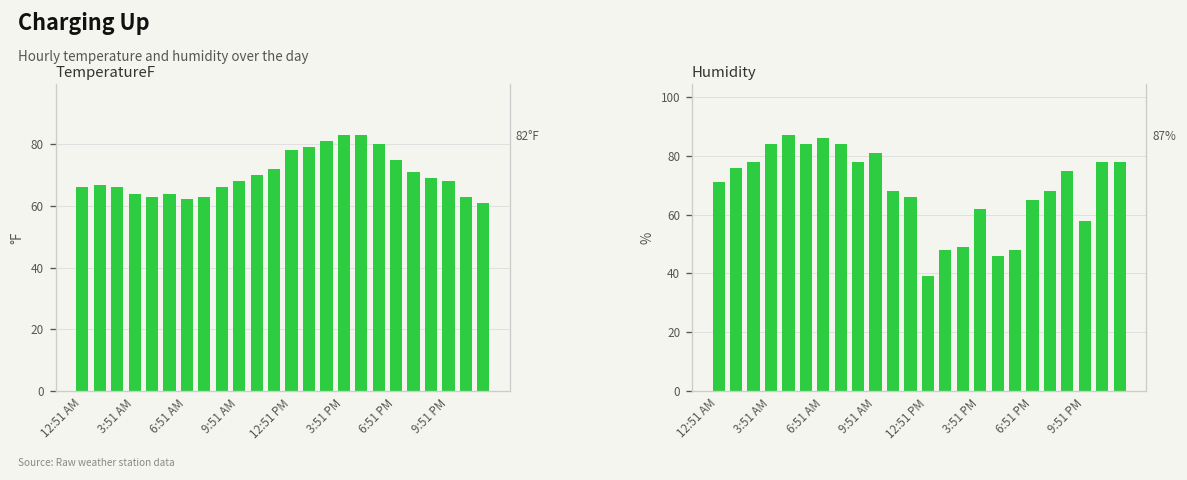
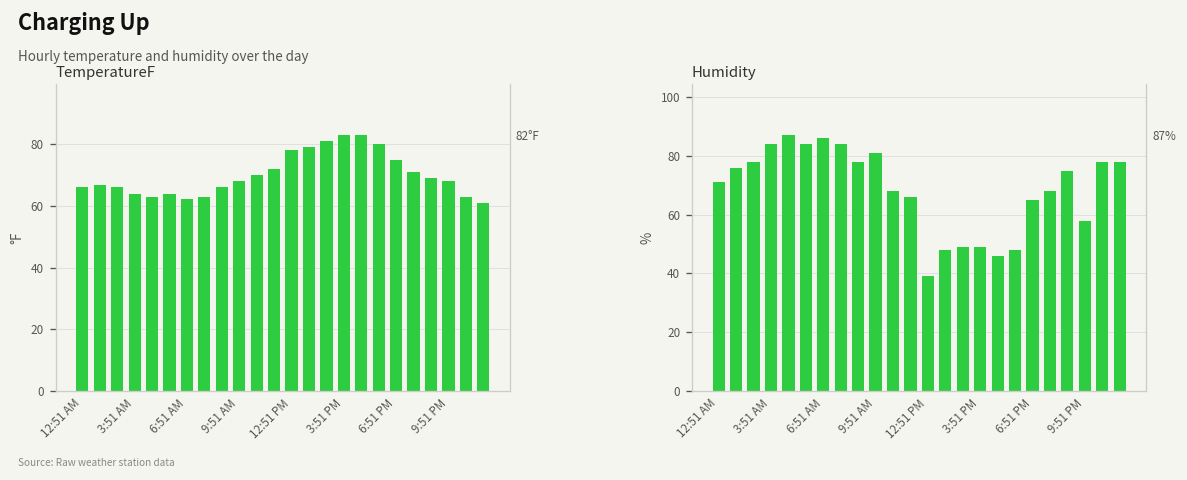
  {
    "TemperatureF": {
      "12:51 AM": 66,
      "3:51 AM": 64,
      "6:51 AM": 62,
      "9:51 AM": 68,
      "12:51 PM": 78,
      "3:51 PM": 83,
      "6:51 PM": 75,
      "9:51 PM": 68
    },
    "Humidity": {
      "12:51 AM": 71,
      "3:51 AM": 84,
      "6:51 AM": 86,
      "9:51 AM": 81,
      "12:51 PM": 39,
-     "3:51 PM": 62,
+     "3:51 PM": 49,
      "6:51 PM": 65,
      "9:51 PM": 58
    }
  }
